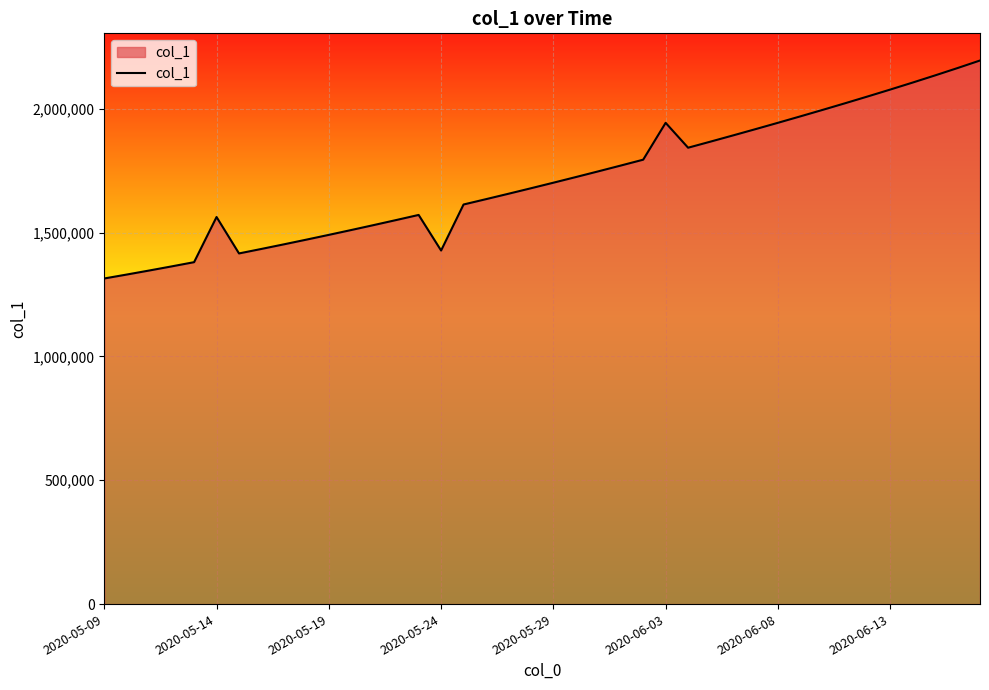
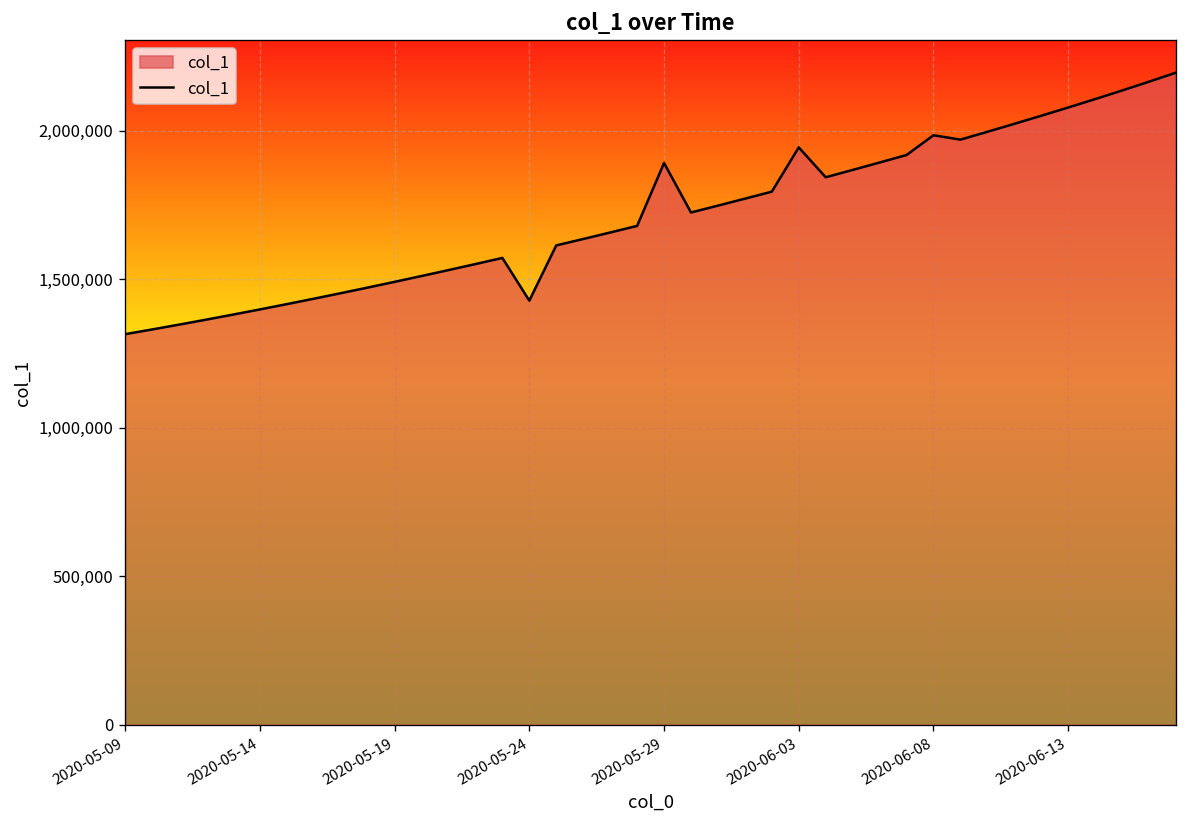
  {
    "2020-05-09": "1,320,000",
-   "2020-05-14": "1,560,000",
+   "2020-05-14": "1,400,000",
    "2020-05-19": "1,490,000",
    "2020-05-24": "1,430,000",
-   "2020-05-29": "1,700,000",
+   "2020-05-29": "1,890,000",
    "2020-06-03": "1,940,000",
-   "2020-06-08": "1,940,000",
+   "2020-06-08": "1,980,000",
    "2020-06-13": "2,080,000"
  }
